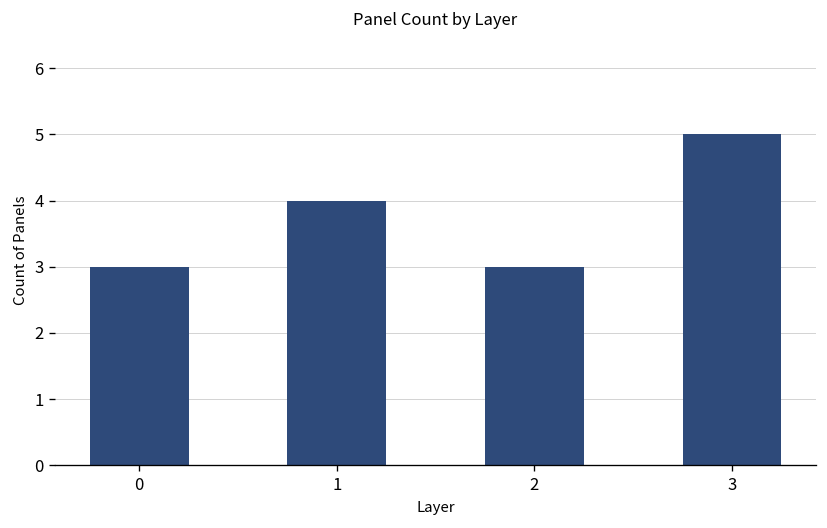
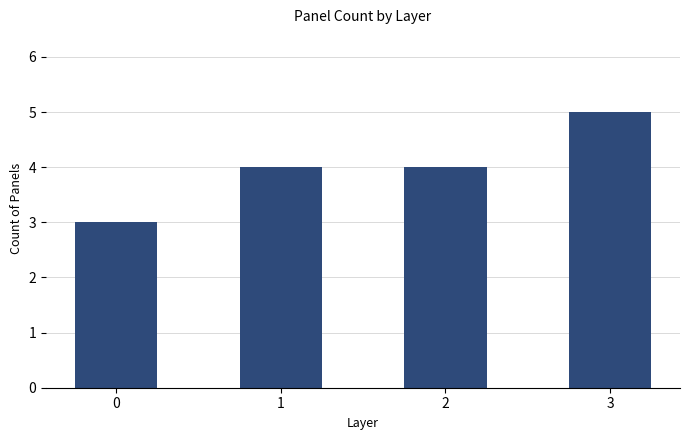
  {
    "0": 3,
    "1": 4,
-   "2": 3,
+   "2": 4,
    "3": 5
  }
